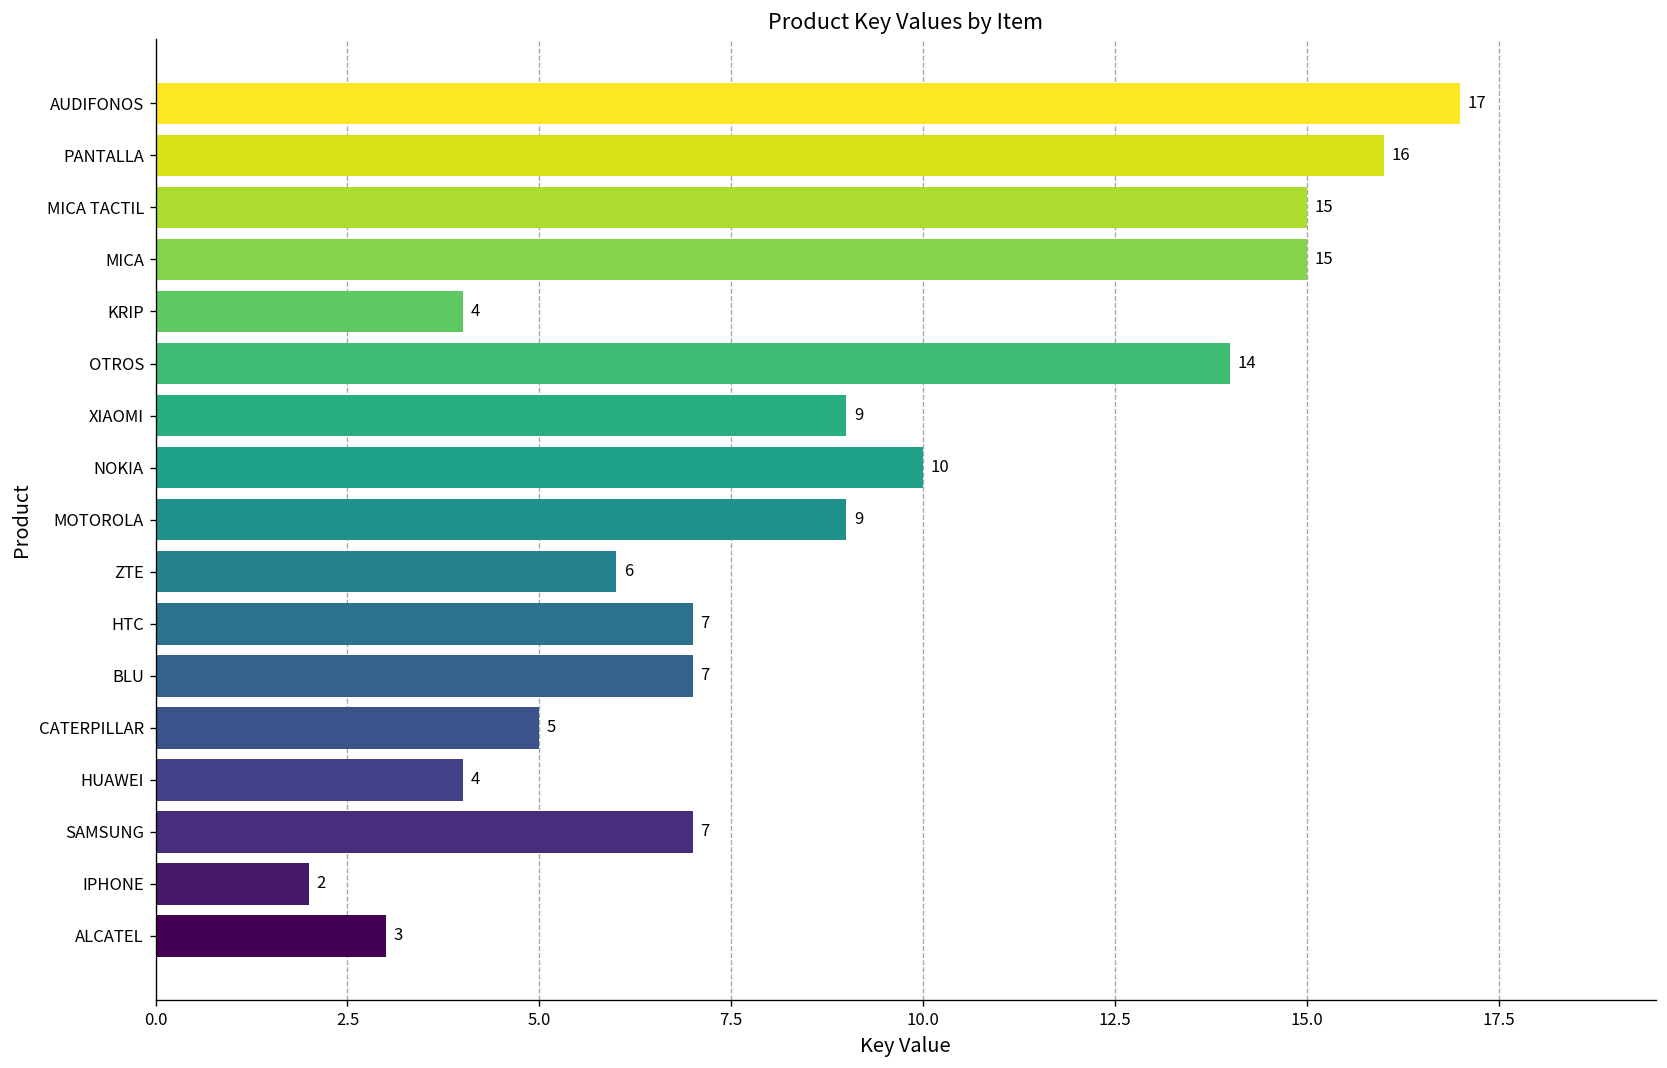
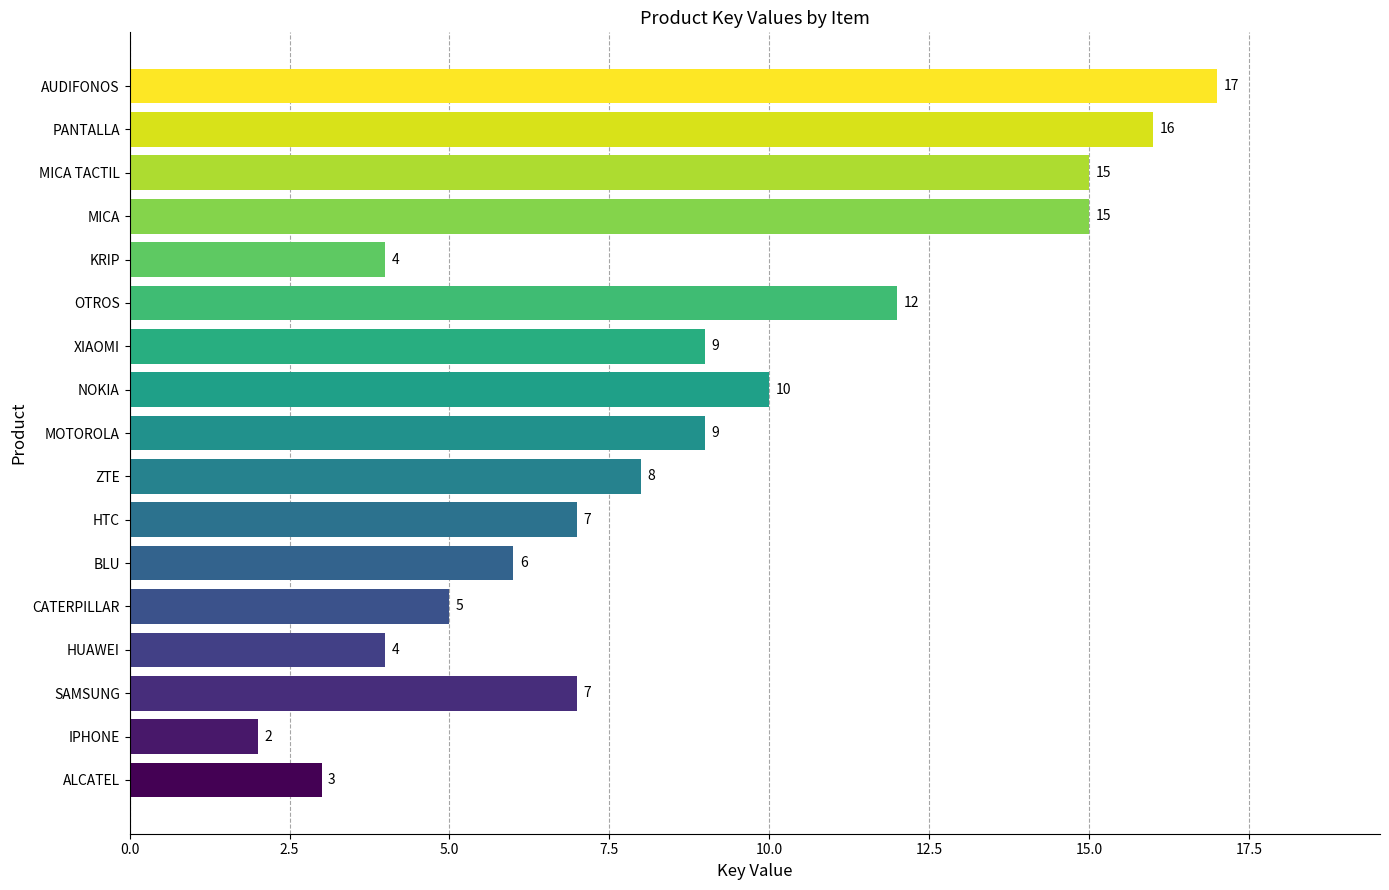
  {
    "AUDIFONOS": 17,
    "PANTALLA": 16,
    "MICA TACTIL": 15,
    "MICA": 15,
    "KRIP": 4,
-   "OTROS": 14,
+   "OTROS": 12,
    "XIAOMI": 9,
    "NOKIA": 10,
    "MOTOROLA": 9,
-   "ZTE": 6,
+   "ZTE": 8,
    "HTC": 7,
-   "BLU": 7,
+   "BLU": 6,
    "CATERPILLAR": 5,
    "HUAWEI": 4,
    "SAMSUNG": 7,
    "IPHONE": 2,
    "ALCATEL": 3
  }
